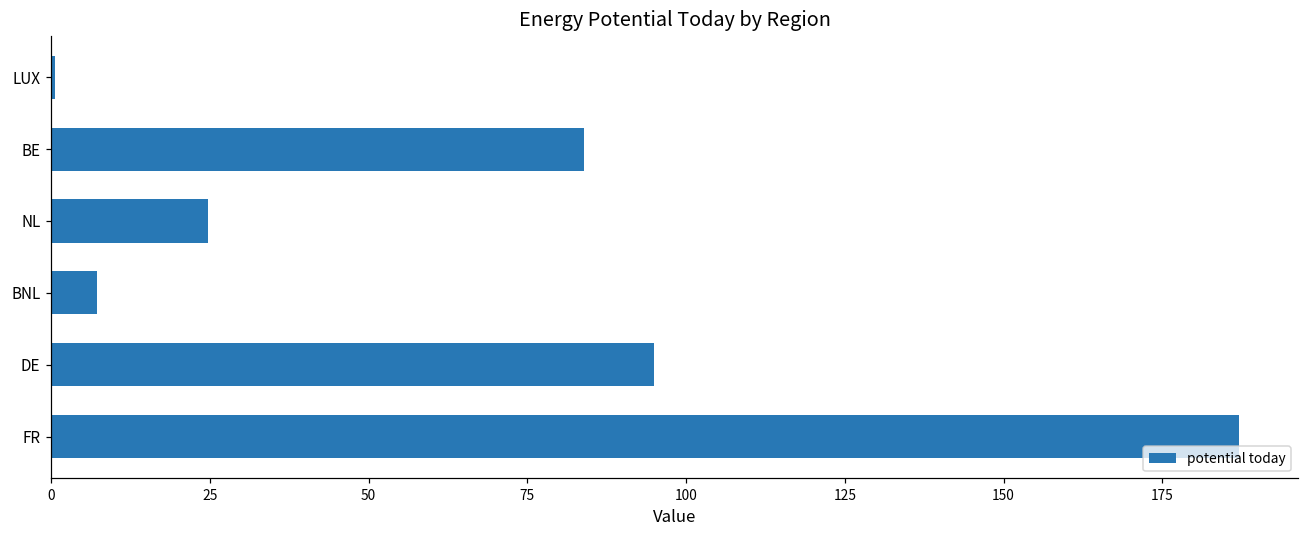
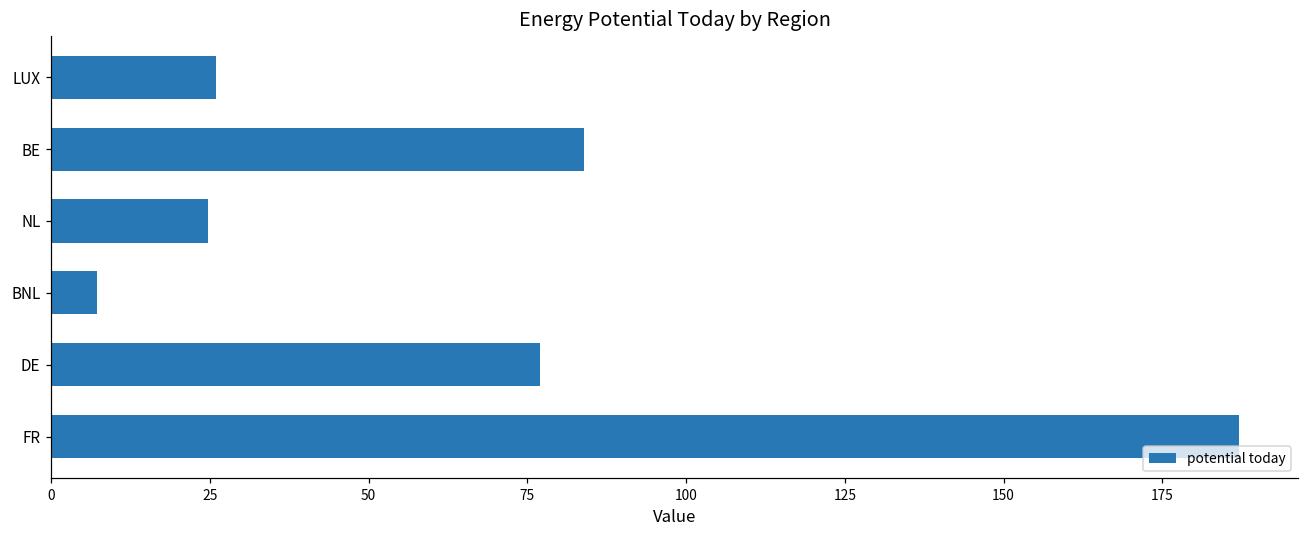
  {
-   "LUX": 1,
+   "LUX": 26,
    "BE": 84,
    "NL": 25,
    "BNL": 7,
-   "DE": 95,
+   "DE": 77,
    "FR": 187
  }
